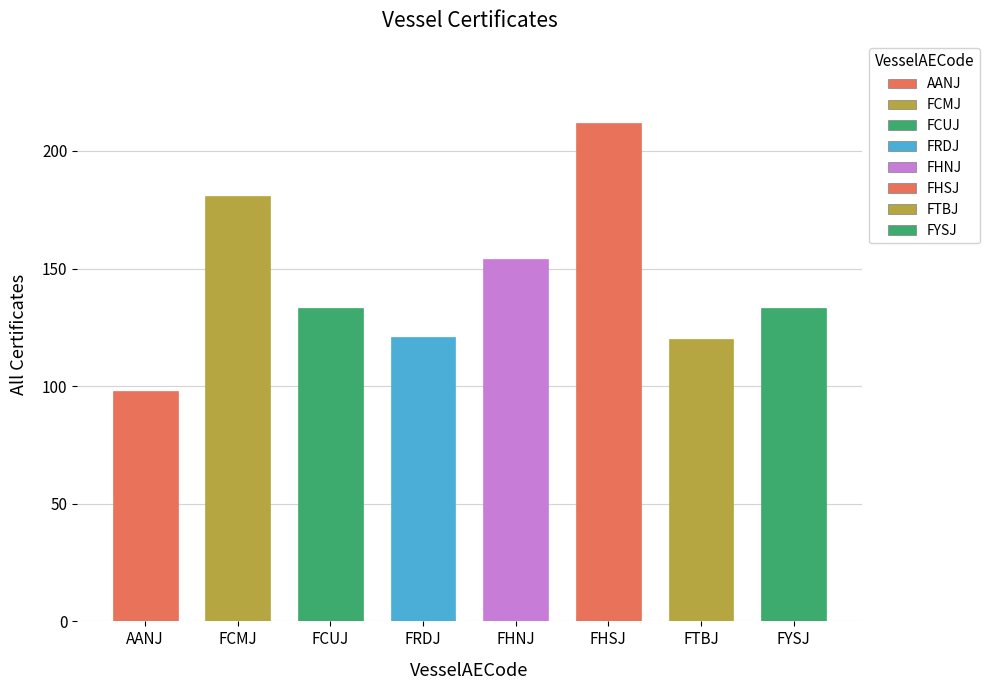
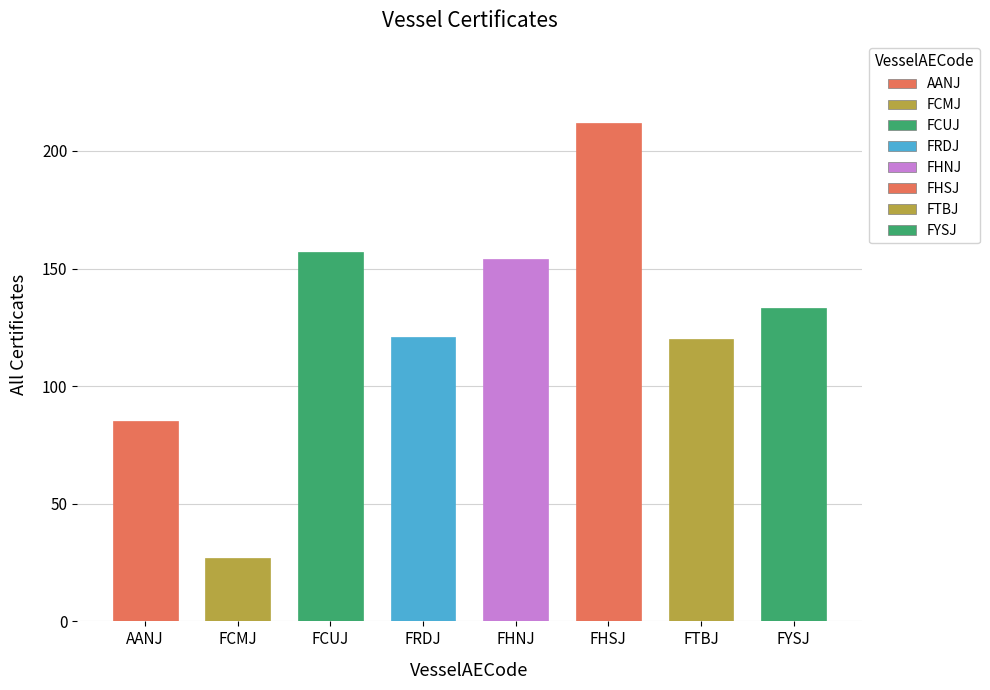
  {
-   "AANJ": 98,
-   "FCMJ": 181,
-   "FCUJ": 133,
+   "AANJ": 85,
+   "FCMJ": 27,
+   "FCUJ": 157,
    "FRDJ": 121,
    "FHNJ": 154,
    "FHSJ": 212,
    "FTBJ": 120,
    "FYSJ": 133
  }
